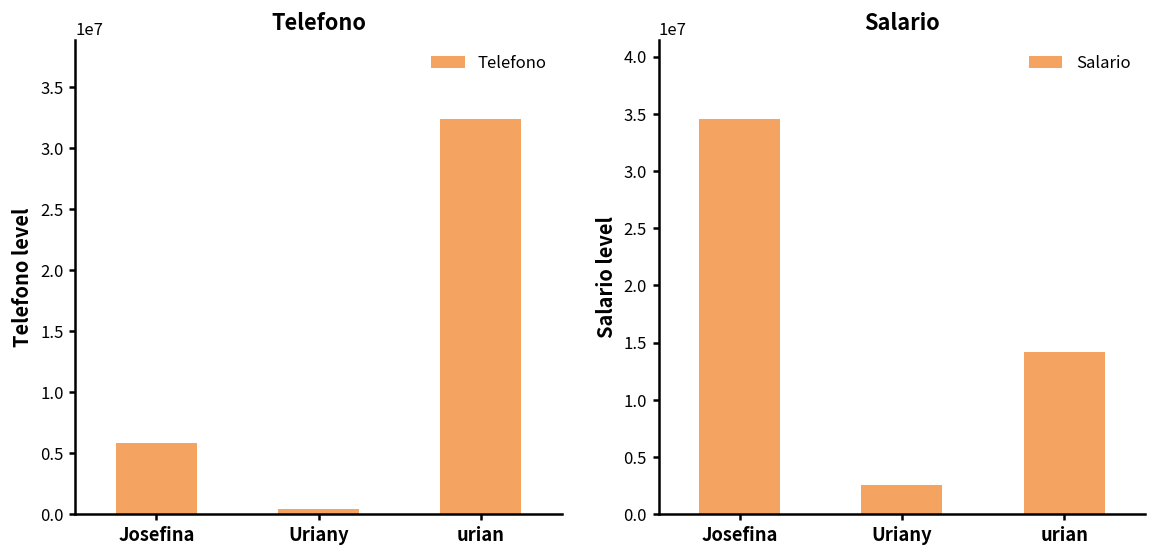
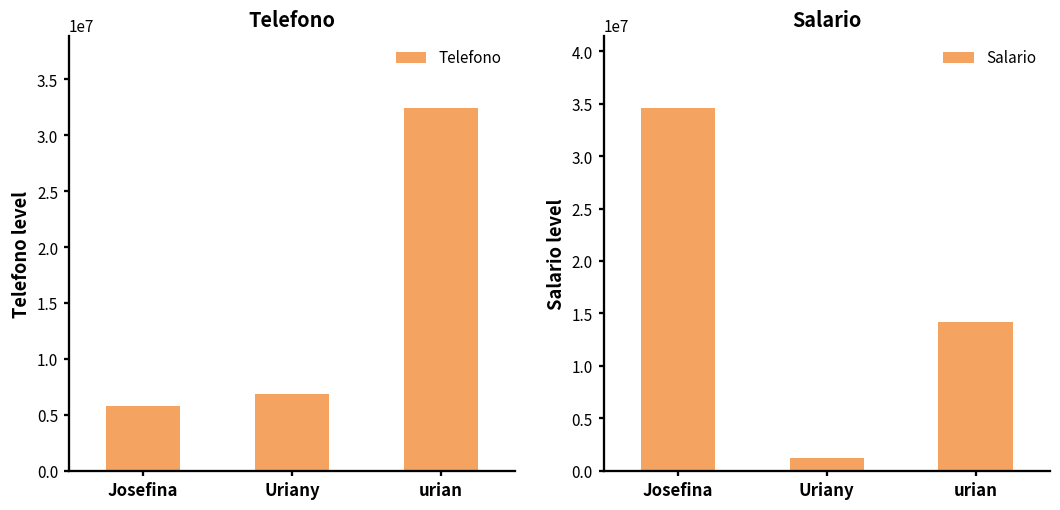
  {
    "Telefono": {
      "Josefina": 5800000,
-     "Uriany": 400000,
+     "Uriany": 6900000,
      "urian": 32400000
    },
    "Salario": {
      "Josefina": 35000000,
-     "Uriany": 3000000,
+     "Uriany": 1000000,
      "urian": 14000000
    }
  }
